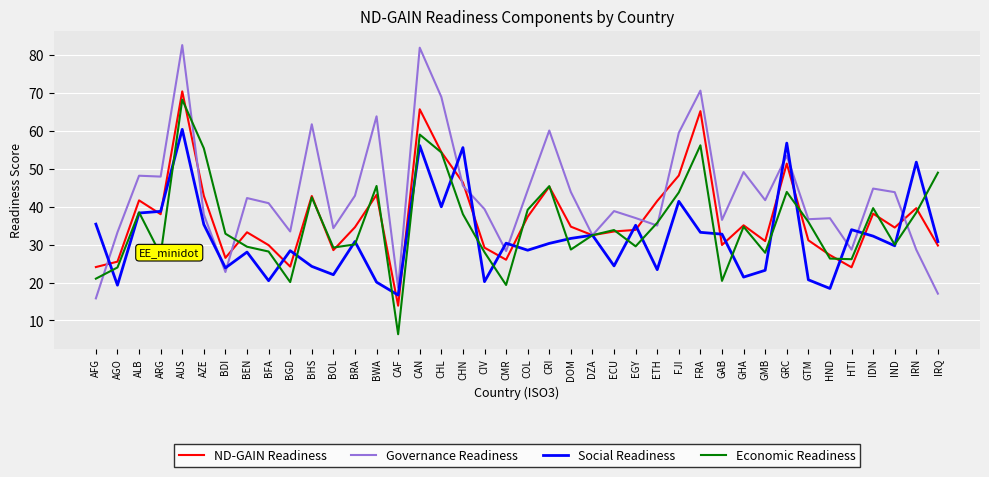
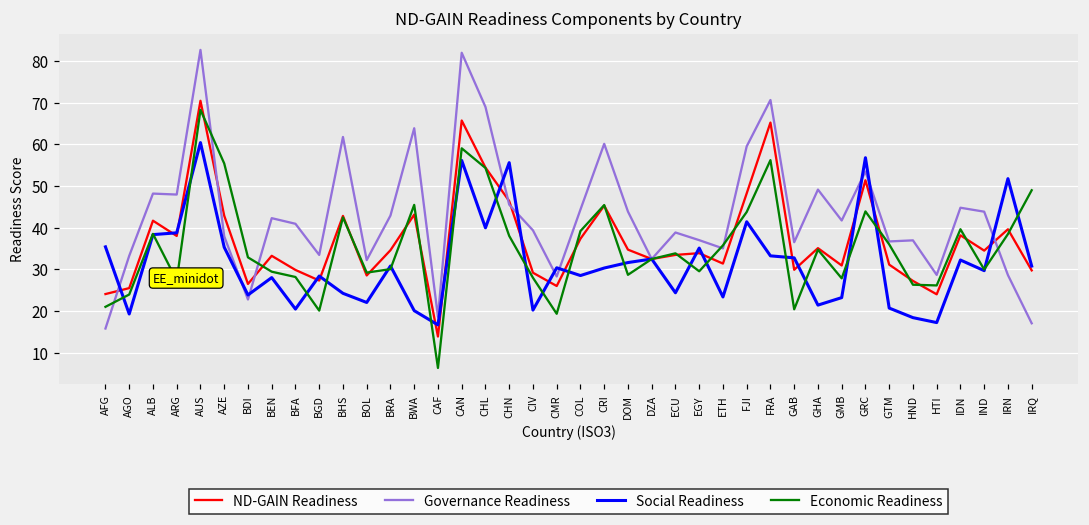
  {
    "ND-GAIN Readiness": {
      "AFG": 24,
      "AGO": 26,
      "ALB": 42,
      "ARG": 38,
      "AUS": 70,
      "AZE": 43,
      "BDI": 27,
      "BEN": 33,
      "BFA": 30,
-     "BGD": 24,
+     "BGD": 27,
      "BRA": 35,
      "BWA": 43,
      "CAF": 14,
      "CAN": 66,
      "CHN": 46,
      "CIV": 29,
      "CMR": 26,
      "COL": 37,
      "DOM": 35,
      "EGY": 34,
-     "ETH": 42,
+     "ETH": 31,
      "FJI": 48,
      "FRA": 65,
      "GAB": 30,
      "GMB": 31,
      "GRC": 51,
      "GTM": 31,
      "HND": 27,
      "HTI": 24,
      "IDN": 38,
      "IND": 35,
      "IRN": 40,
      "IRQ": 30
    },
    "Governance Readiness": {
      "AFG": 16,
      "AGO": 33,
      "ALB": 48,
      "ARG": 48,
      "AUS": 83,
      "AZE": 38,
      "BDI": 23,
      "BEN": 42,
      "BFA": 41,
      "BGD": 33,
      "BHS": 62,
-     "BOL": 34,
+     "BOL": 32,
      "BRA": 43,
      "BWA": 64,
      "CAF": 19,
      "CAN": 82,
      "CHL": 69,
      "CHN": 46,
      "CIV": 39,
      "CMR": 28,
      "COL": 44,
      "CRI": 60,
      "DOM": 44,
      "ECU": 39,
      "EGY": 37,
      "ETH": 35,
      "FJI": 60,
      "FRA": 71,
      "GAB": 37,
      "GHA": 49,
      "GMB": 42,
      "GRC": 53,
      "GTM": 37,
      "HND": 37,
      "HTI": 29,
      "IDN": 45,
      "IND": 44,
      "IRN": 29,
      "IRQ": 17
    },
    "Social Readiness": {
      "AFG": 35,
      "AGO": 19,
      "ARG": 39,
      "AUS": 60,
      "AZE": 35,
      "BDI": 24,
      "BEN": 28,
      "BFA": 20,
      "BGD": 28,
      "BHS": 24,
      "BOL": 22,
      "BRA": 31,
      "BWA": 20,
      "CAF": 17,
      "CAN": 56,
      "CHL": 40,
      "CHN": 56,
      "CIV": 20,
      "CMR": 30,
      "COL": 29,
      "CRI": 30,
      "DOM": 32,
      "ECU": 24,
      "EGY": 35,
      "ETH": 23,
      "FJI": 41,
      "FRA": 33,
      "GAB": 33,
      "GHA": 21,
      "GMB": 23,
      "GRC": 57,
      "GTM": 21,
      "HND": 18,
-     "HTI": 34,
+     "HTI": 17,
      "IDN": 32,
      "IRN": 52,
      "IRQ": 31
    },
    "Economic Readiness": {
      "AFG": 21,
      "AGO": 24,
      "AUS": 68,
      "AZE": 55,
      "BDI": 33,
      "BEN": 29,
      "BFA": 28,
      "BGD": 20,
      "BRA": 30,
      "BWA": 45,
      "CAF": 6,
      "CAN": 59,
      "CHN": 38,
      "CIV": 28,
      "CMR": 19,
      "COL": 39,
      "DOM": 29,
      "EGY": 30,
      "ETH": 36,
      "FJI": 44,
      "FRA": 56,
      "GAB": 20,
      "GMB": 28,
      "GRC": 44,
      "GTM": 36,
      "HND": 26,
      "HTI": 26,
      "IDN": 40,
      "IRN": 38,
      "IRQ": 49
    }
  }
